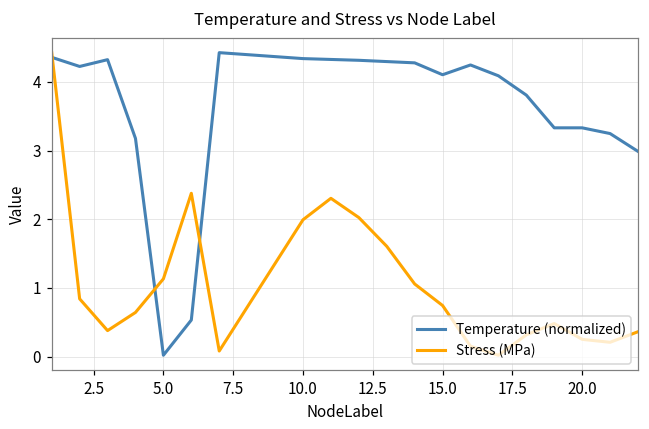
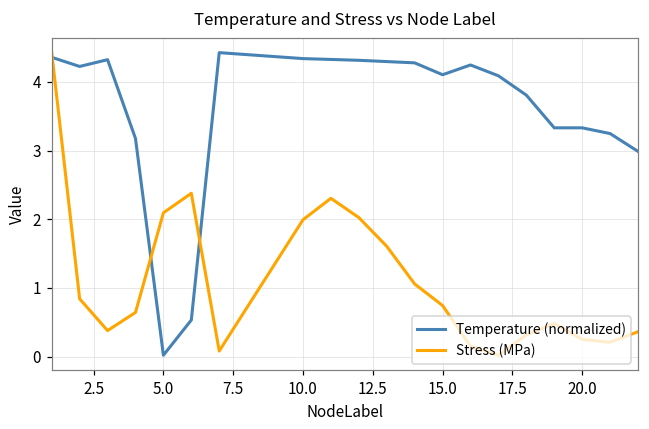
  {
    "Temperature (normalized)": {
      "5.0": 0.0,
      "10.0": 4.3,
      "15.0": 4.1,
      "20.0": 3.3
    },
    "Stress (MPa)": {
-     "5.0": 1.1,
+     "5.0": 2.1,
      "10.0": 2.0,
      "15.0": 0.7
    }
  }
